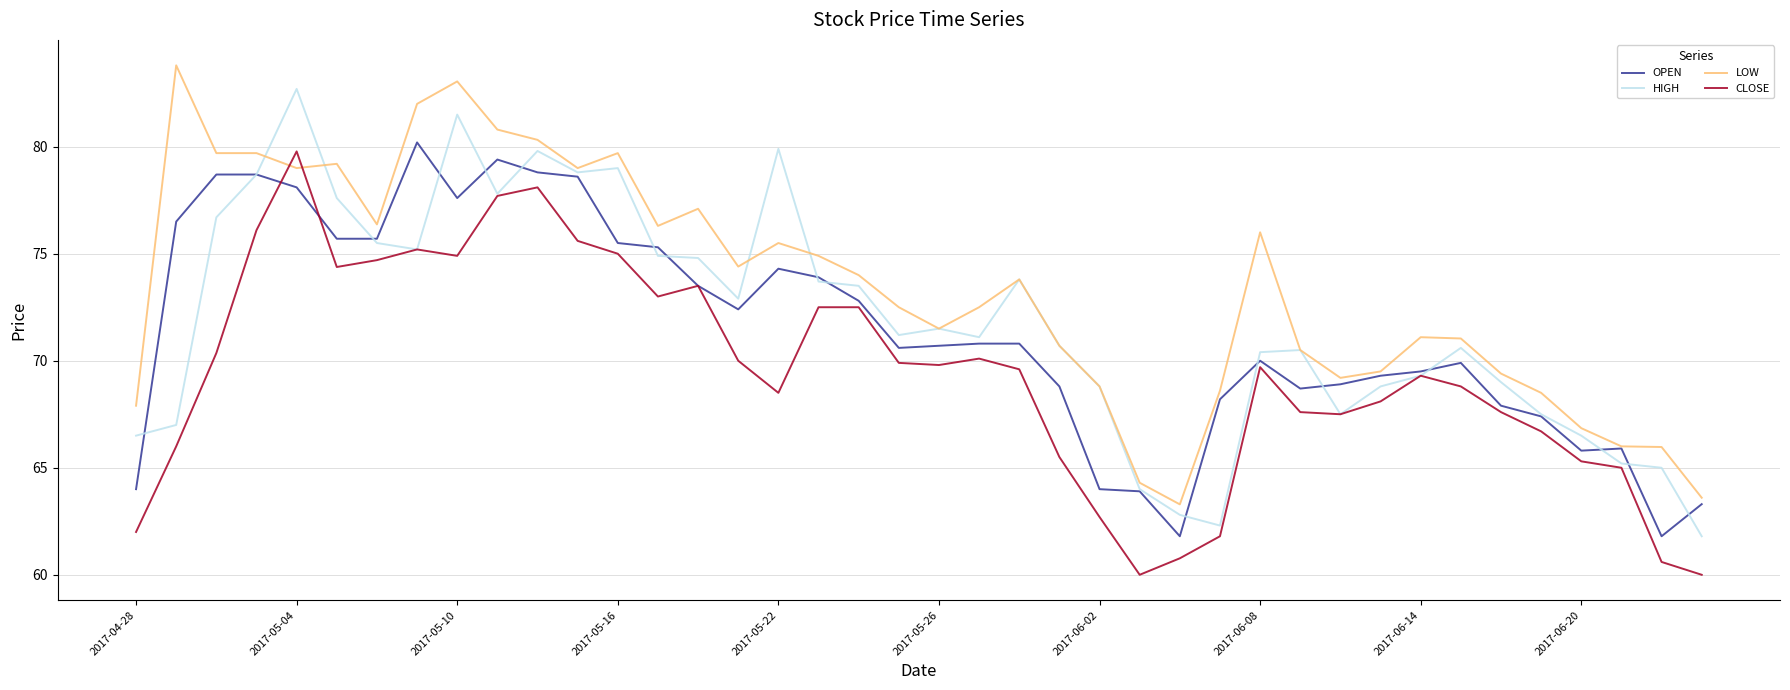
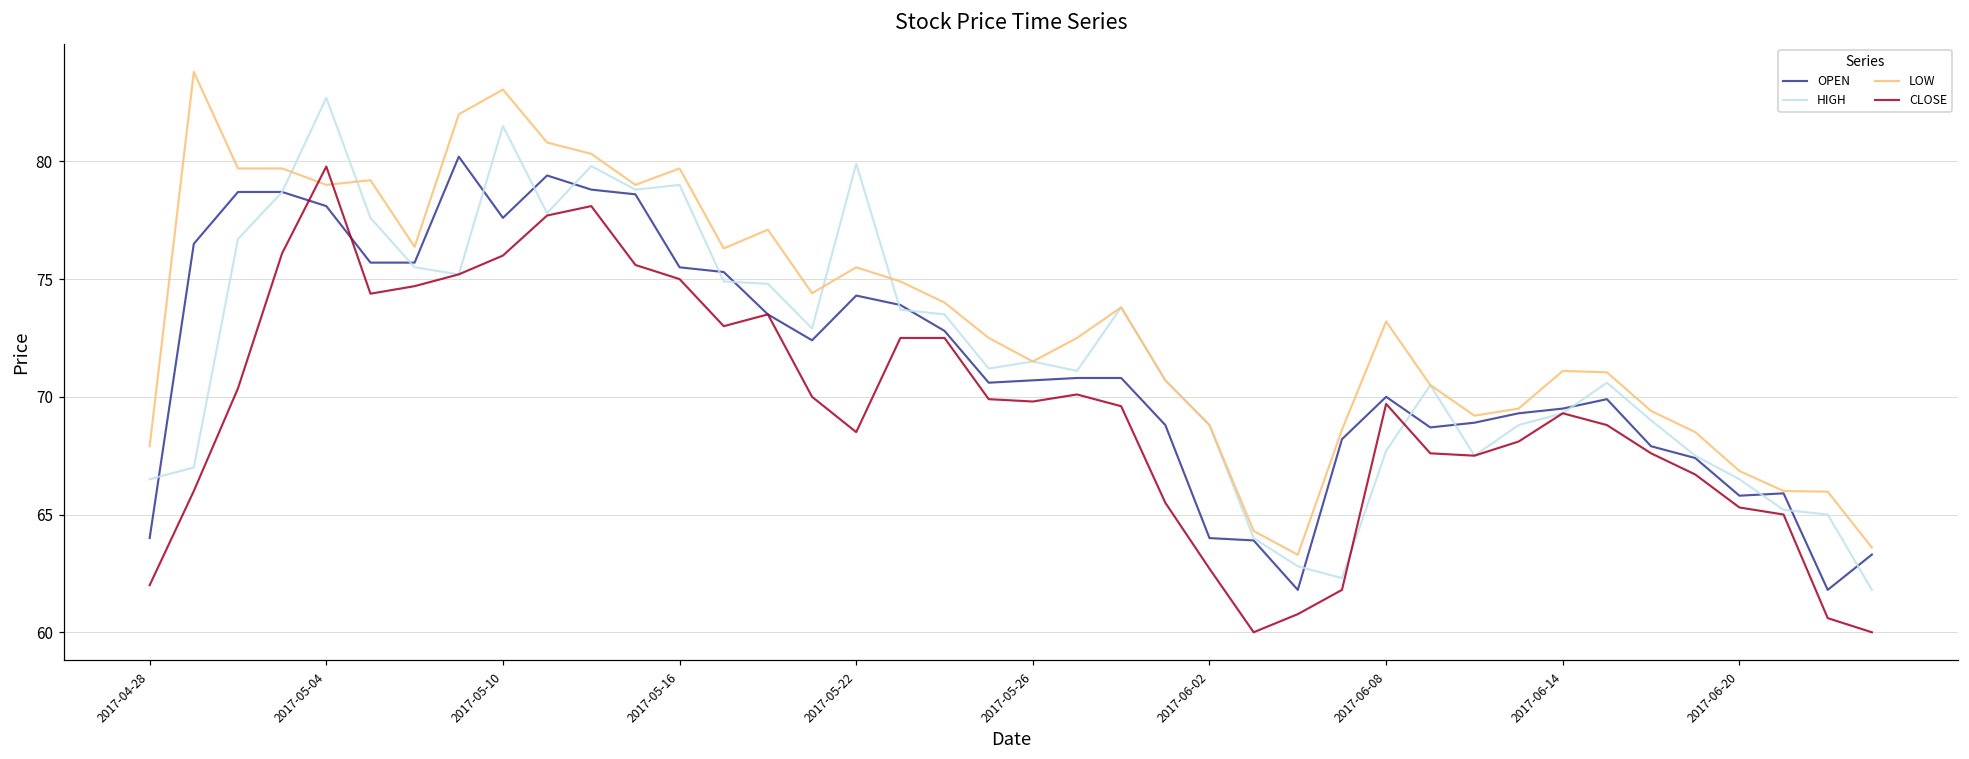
  {
    "OPEN": {
      "2017-04-28": 64.0,
      "2017-05-04": 78.1,
      "2017-05-10": 77.6,
      "2017-05-16": 75.5,
      "2017-05-22": 74.3,
      "2017-05-26": 70.7,
      "2017-06-02": 64.0,
      "2017-06-08": 70.0,
      "2017-06-14": 69.5,
      "2017-06-20": 65.8
    },
    "HIGH": {
      "2017-04-28": 66.5,
      "2017-05-04": 82.7,
      "2017-05-10": 81.5,
      "2017-05-16": 79.0,
      "2017-05-22": 79.9,
-     "2017-06-08": 70.4,
+     "2017-06-08": 67.7,
      "2017-06-20": 66.5
    },
    "LOW": {
      "2017-04-28": 67.9,
      "2017-05-04": 79.0,
      "2017-05-10": 83.1,
      "2017-05-16": 79.7,
      "2017-05-22": 75.5,
-     "2017-06-08": 76.0,
+     "2017-06-08": 73.2,
      "2017-06-14": 71.1,
      "2017-06-20": 66.9
    },
    "CLOSE": {
      "2017-04-28": 62.0,
      "2017-05-04": 79.8,
-     "2017-05-10": 74.9,
+     "2017-05-10": 76.0,
      "2017-05-16": 75.0,
      "2017-05-22": 68.5,
      "2017-05-26": 69.8,
      "2017-06-02": 62.7,
      "2017-06-08": 69.7,
      "2017-06-20": 65.3
    }
  }
